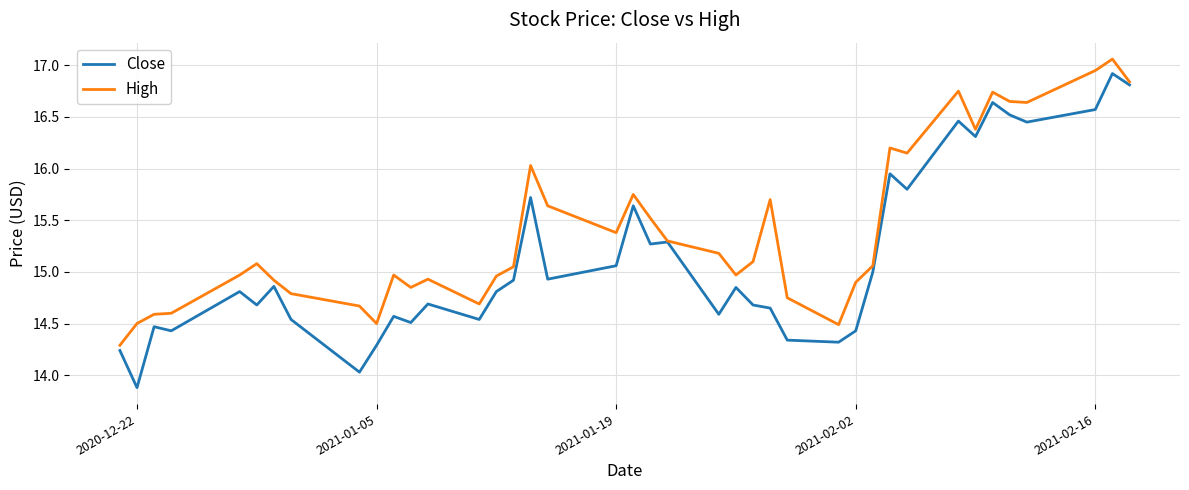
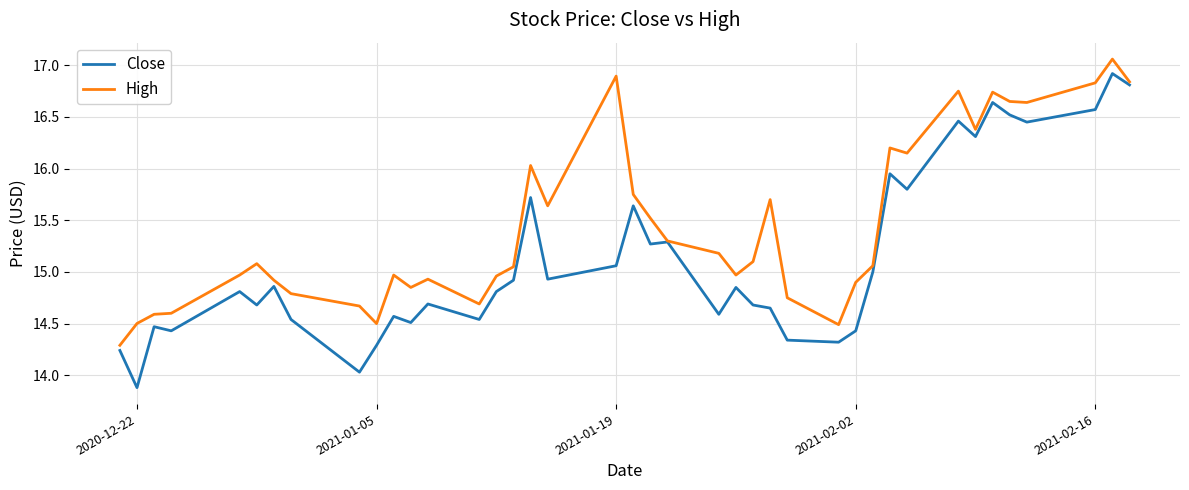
  {
    "Close": {
      "2020-12-22": 13.88,
      "2021-01-05": 14.29,
      "2021-01-19": 15.06,
      "2021-02-02": 14.43,
      "2021-02-16": 16.57
    },
    "High": {
      "2020-12-22": 14.50,
      "2021-01-05": 14.50,
-     "2021-01-19": 15.38,
+     "2021-01-19": 16.90,
      "2021-02-02": 14.90,
-     "2021-02-16": 16.95
+     "2021-02-16": 16.83
    }
  }
